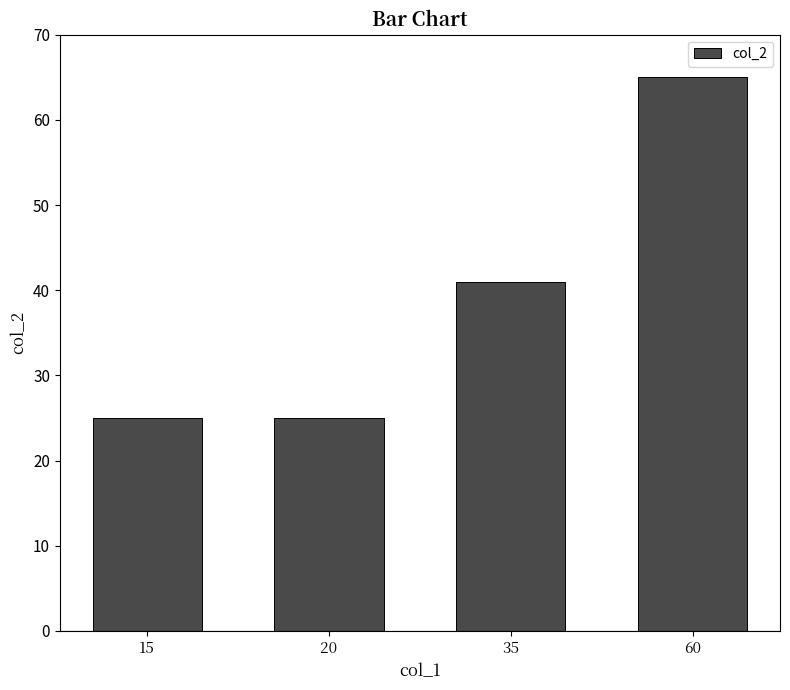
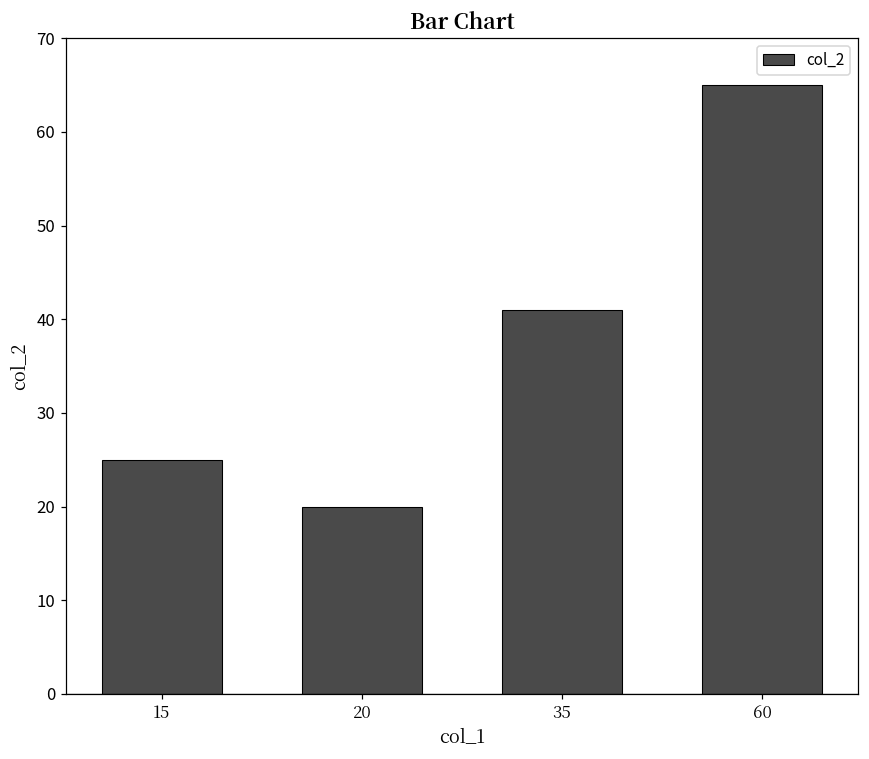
  {
    "15": 25,
-   "20": 25,
+   "20": 20,
    "35": 41,
    "60": 65
  }
